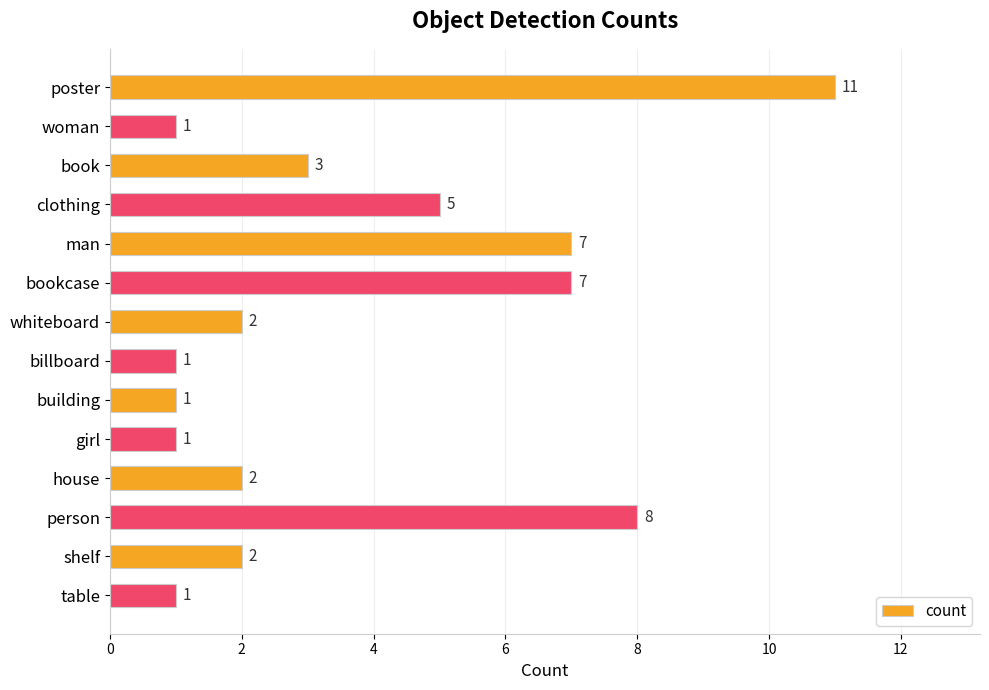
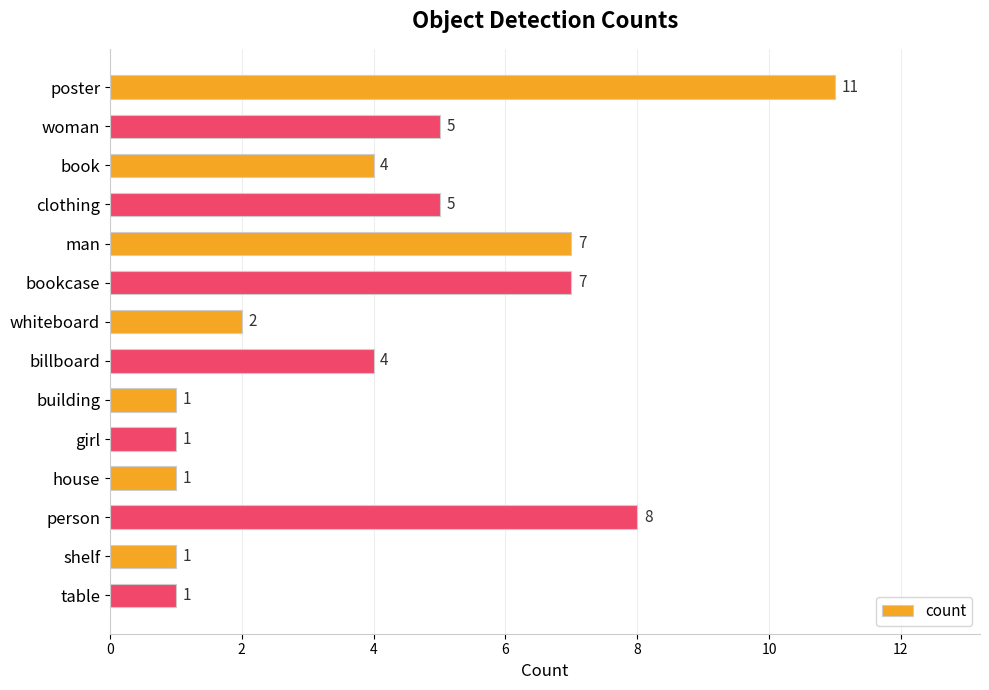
  {
    "poster": 11,
-   "woman": 1,
-   "book": 3,
+   "woman": 5,
+   "book": 4,
    "clothing": 5,
    "man": 7,
    "bookcase": 7,
    "whiteboard": 2,
-   "billboard": 1,
+   "billboard": 4,
    "building": 1,
    "girl": 1,
-   "house": 2,
+   "house": 1,
    "person": 8,
-   "shelf": 2,
+   "shelf": 1,
    "table": 1
  }
